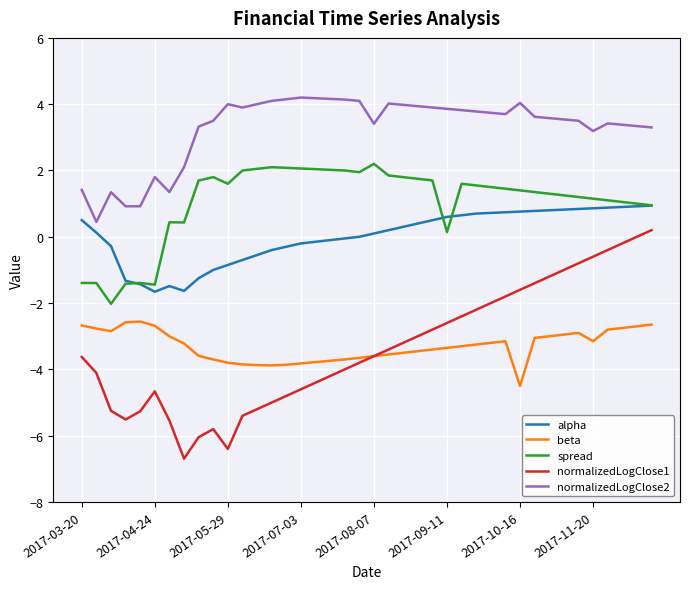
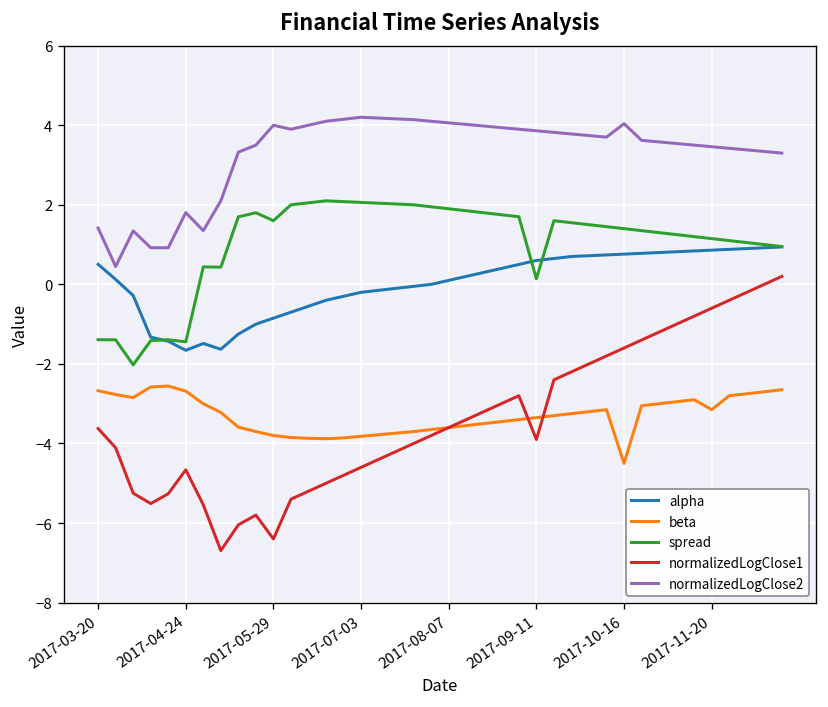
  {
    "alpha": {
      "2017-03-20": 0.5,
      "2017-04-24": -1.7,
      "2017-05-29": -0.9,
      "2017-07-03": -0.2,
      "2017-08-07": 0.1,
      "2017-09-11": 0.6,
      "2017-10-16": 0.8,
      "2017-11-20": 0.9
    },
    "beta": {
      "2017-03-20": -2.7,
      "2017-04-24": -2.7,
      "2017-05-29": -3.8,
      "2017-07-03": -3.8,
      "2017-09-11": -3.4,
      "2017-10-16": -4.5,
      "2017-11-20": -3.2
    },
    "spread": {
      "2017-03-20": -1.4,
      "2017-04-24": -1.4,
      "2017-05-29": 1.6,
      "2017-07-03": 2.1,
-     "2017-08-07": 2.2,
+     "2017-08-07": 1.9,
      "2017-09-11": 0.1,
      "2017-10-16": 1.4,
      "2017-11-20": 1.2
    },
    "normalizedLogClose1": {
      "2017-03-20": -3.6,
      "2017-04-24": -4.7,
      "2017-05-29": -6.4,
      "2017-07-03": -4.6,
-     "2017-09-11": -2.6,
+     "2017-09-11": -3.9,
      "2017-10-16": -1.6,
      "2017-11-20": -0.6
    },
    "normalizedLogClose2": {
      "2017-03-20": 1.4,
      "2017-04-24": 1.8,
      "2017-05-29": 4.0,
      "2017-07-03": 4.2,
-     "2017-08-07": 3.4,
+     "2017-08-07": 4.1,
      "2017-09-11": 3.9,
      "2017-10-16": 4.0,
-     "2017-11-20": 3.2
+     "2017-11-20": 3.5
    }
  }
